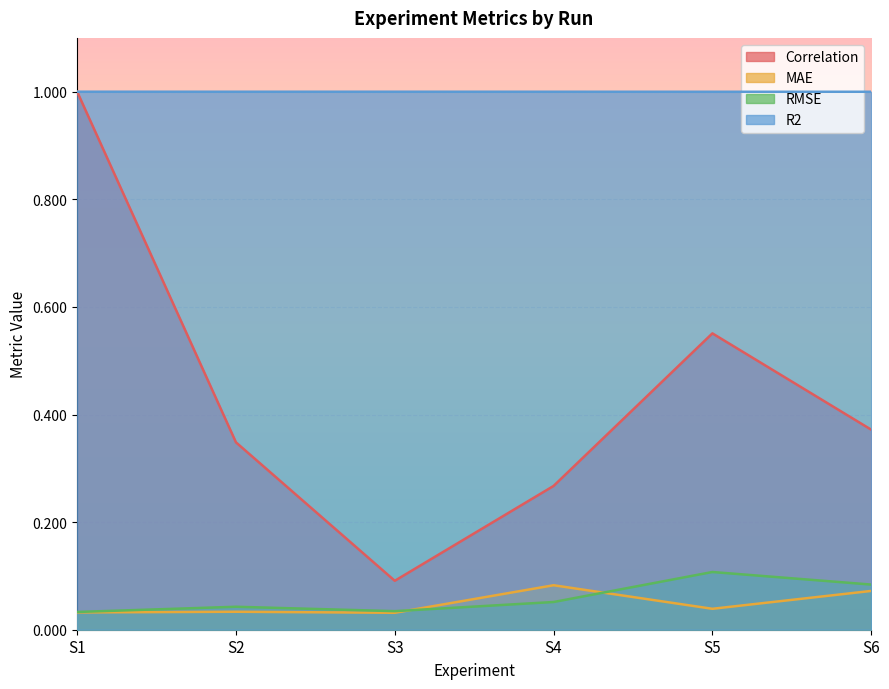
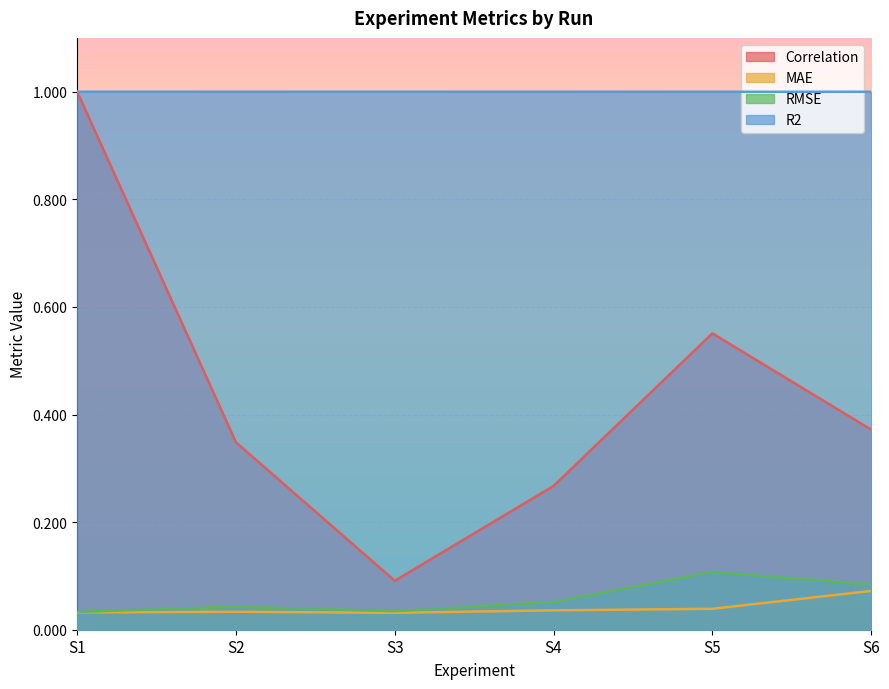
  {
    "Correlation": {
      "S2": 0.35,
      "S3": 0.09,
      "S4": 0.27,
      "S5": 0.55,
      "S6": 0.37
    },
    "MAE": {
      "S2": 0.03,
-     "S4": 0.08,
+     "S4": 0.04,
      "S5": 0.04,
      "S6": 0.07
    },
    "RMSE": {
      "S2": 0.04,
      "S4": 0.05,
      "S5": 0.11,
      "S6": 0.08
    },
    "R2": {
      "S2": 1.00,
      "S3": 1.00,
      "S4": 1.00,
      "S5": 1.00,
      "S6": 1.00
    }
  }
